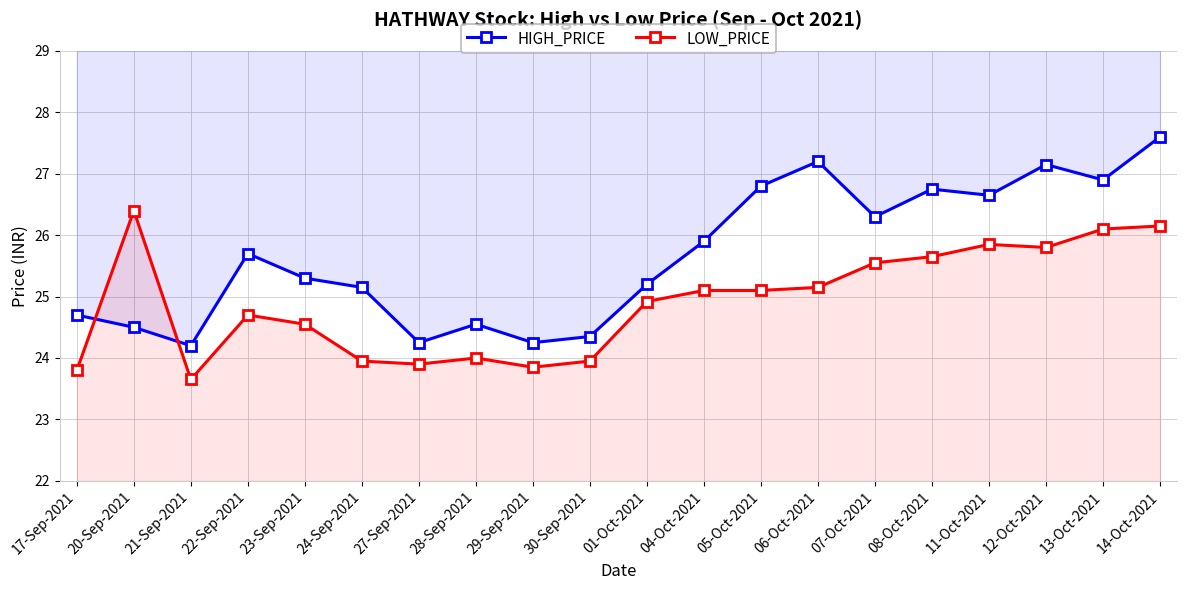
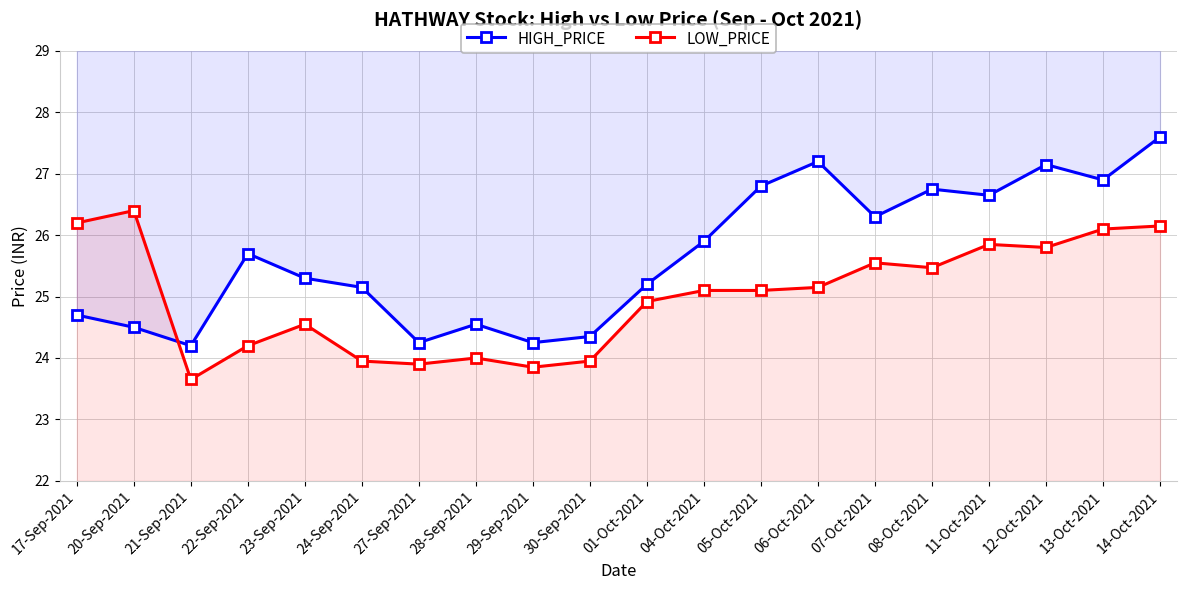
  {
    "LOW_PRICE": {
-     "17-Sep-2021": 23.8,
+     "17-Sep-2021": 26.2,
      "20-Sep-2021": 26.4,
      "21-Sep-2021": 23.7,
-     "22-Sep-2021": 24.7,
+     "22-Sep-2021": 24.2,
      "23-Sep-2021": 24.6,
      "24-Sep-2021": 24.0,
      "27-Sep-2021": 23.9,
      "28-Sep-2021": 24.0,
      "29-Sep-2021": 23.9,
      "30-Sep-2021": 24.0,
      "01-Oct-2021": 24.9,
      "04-Oct-2021": 25.1,
      "05-Oct-2021": 25.1,
      "06-Oct-2021": 25.2,
      "07-Oct-2021": 25.6,
-     "08-Oct-2021": 25.7,
+     "08-Oct-2021": 25.5,
      "11-Oct-2021": 25.9,
      "12-Oct-2021": 25.8,
      "13-Oct-2021": 26.1,
      "14-Oct-2021": 26.2
    }
  }
